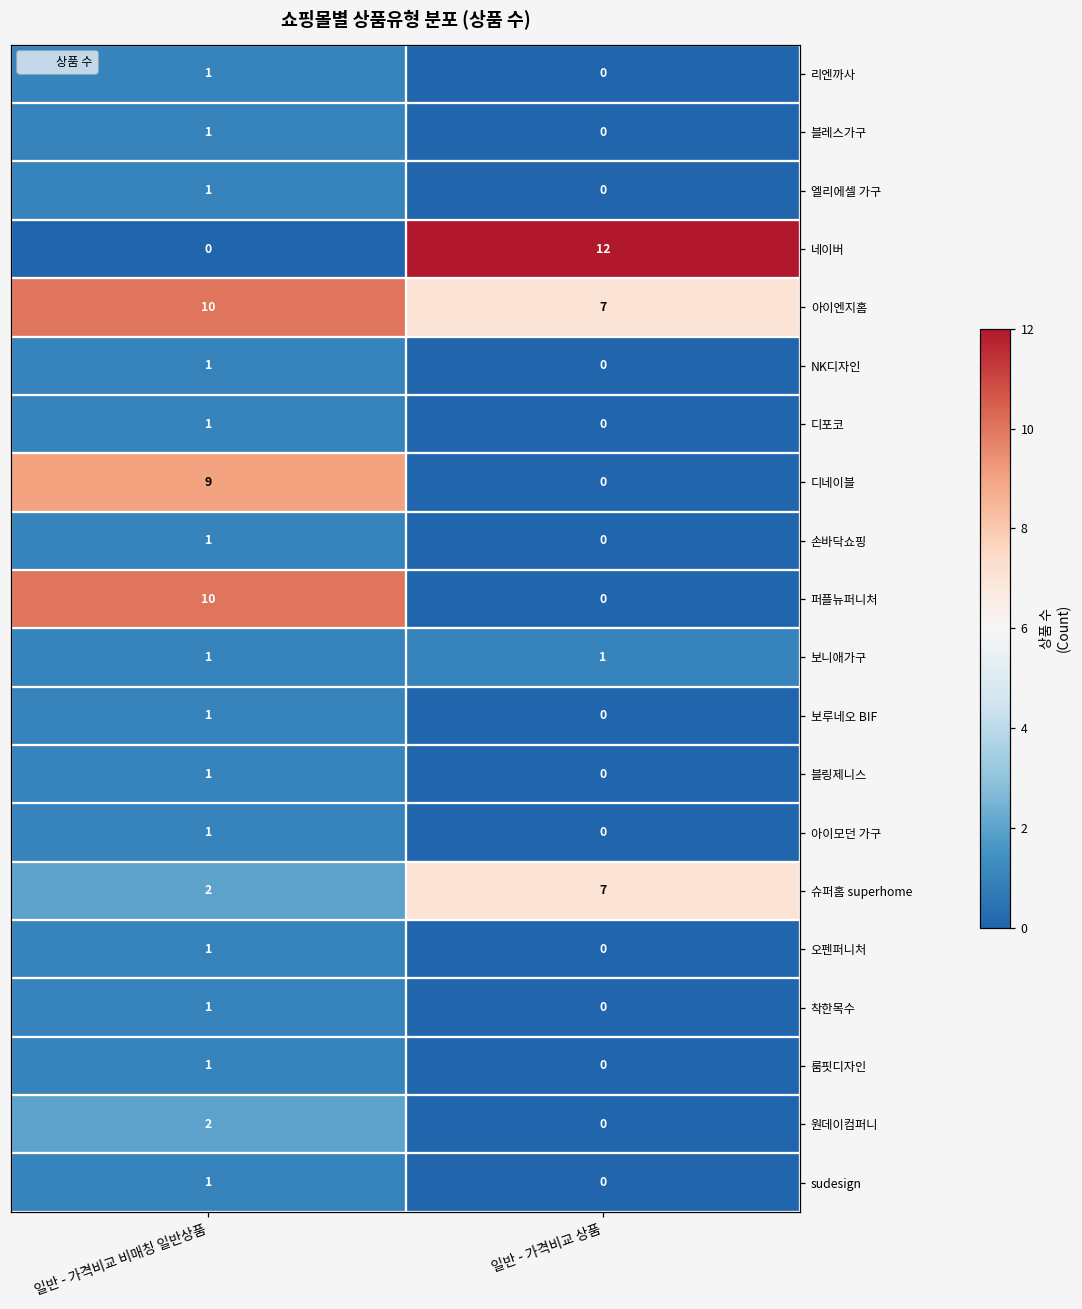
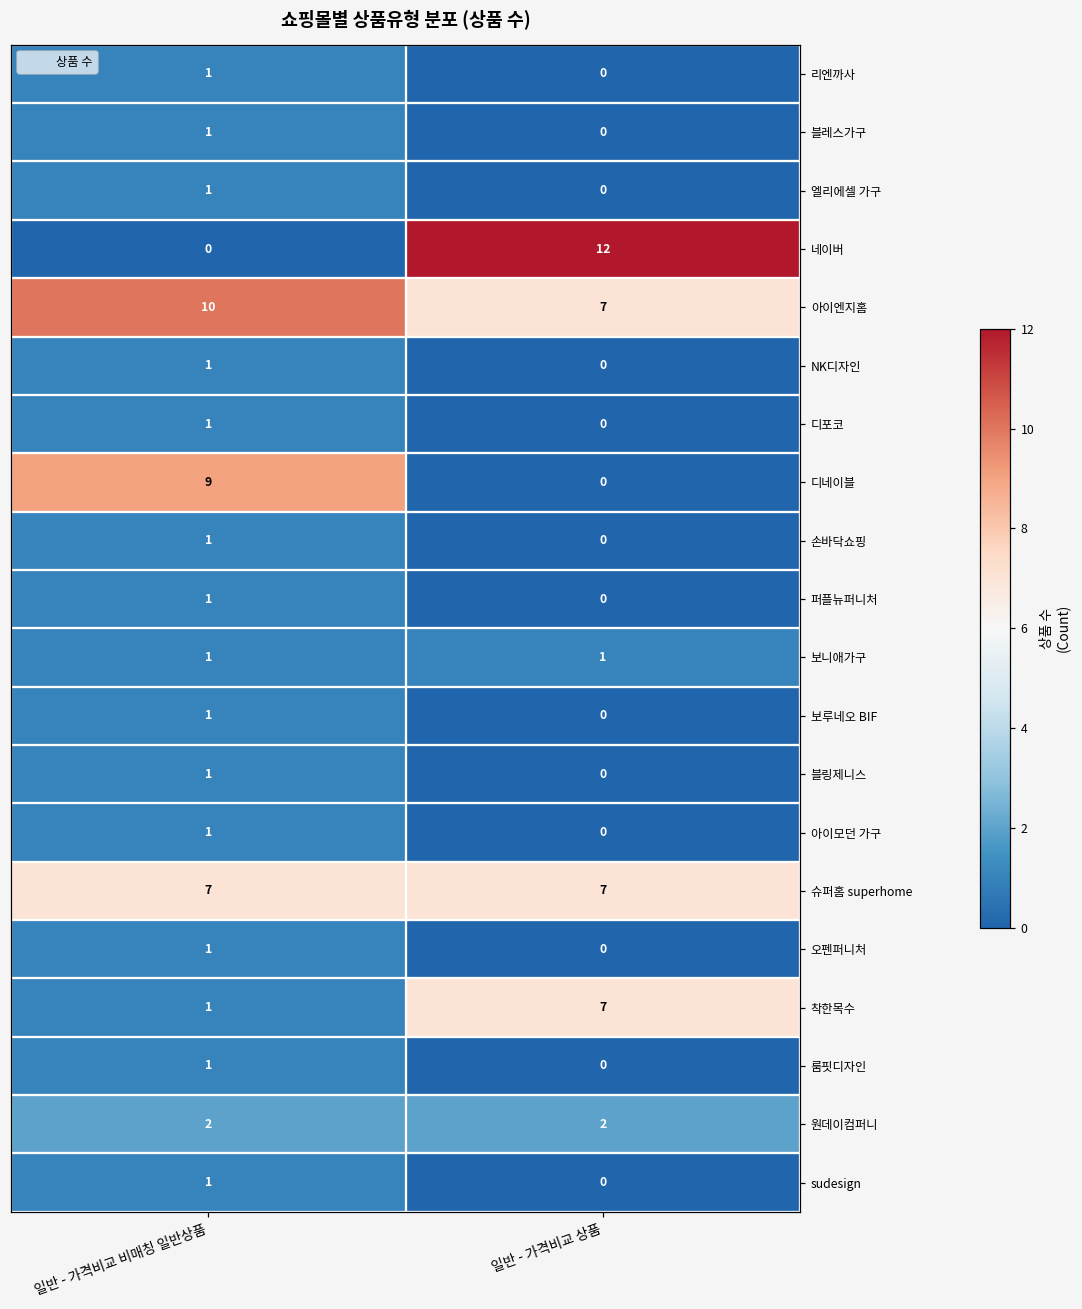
  {
    "리엔까사": {
      "일반 - 가격비교 비매칭 일반상품": 1,
      "일반 - 가격비교 상품": 0
    },
    "블레스가구": {
      "일반 - 가격비교 비매칭 일반상품": 1,
      "일반 - 가격비교 상품": 0
    },
    "엘리에셀 가구": {
      "일반 - 가격비교 비매칭 일반상품": 1,
      "일반 - 가격비교 상품": 0
    },
    "네이버": {
      "일반 - 가격비교 비매칭 일반상품": 0,
      "일반 - 가격비교 상품": 12
    },
    "아이엔지홈": {
      "일반 - 가격비교 비매칭 일반상품": 10,
      "일반 - 가격비교 상품": 7
    },
    "NK디자인": {
      "일반 - 가격비교 비매칭 일반상품": 1,
      "일반 - 가격비교 상품": 0
    },
    "디포코": {
      "일반 - 가격비교 비매칭 일반상품": 1,
      "일반 - 가격비교 상품": 0
    },
    "디네이블": {
      "일반 - 가격비교 비매칭 일반상품": 9,
      "일반 - 가격비교 상품": 0
    },
    "손바닥쇼핑": {
      "일반 - 가격비교 비매칭 일반상품": 1,
      "일반 - 가격비교 상품": 0
    },
    "퍼플뉴퍼니처": {
-     "일반 - 가격비교 비매칭 일반상품": 10,
+     "일반 - 가격비교 비매칭 일반상품": 1,
      "일반 - 가격비교 상품": 0
    },
    "보니애가구": {
      "일반 - 가격비교 비매칭 일반상품": 1,
      "일반 - 가격비교 상품": 1
    },
    "보루네오 BIF": {
      "일반 - 가격비교 비매칭 일반상품": 1,
      "일반 - 가격비교 상품": 0
    },
    "블링제니스": {
      "일반 - 가격비교 비매칭 일반상품": 1,
      "일반 - 가격비교 상품": 0
    },
    "아이모던 가구": {
      "일반 - 가격비교 비매칭 일반상품": 1,
      "일반 - 가격비교 상품": 0
    },
    "슈퍼홈 superhome": {
-     "일반 - 가격비교 비매칭 일반상품": 2,
+     "일반 - 가격비교 비매칭 일반상품": 7,
      "일반 - 가격비교 상품": 7
    },
    "오펜퍼니처": {
      "일반 - 가격비교 비매칭 일반상품": 1,
      "일반 - 가격비교 상품": 0
    },
    "착한목수": {
      "일반 - 가격비교 비매칭 일반상품": 1,
-     "일반 - 가격비교 상품": 0
+     "일반 - 가격비교 상품": 7
    },
    "룸핏디자인": {
      "일반 - 가격비교 비매칭 일반상품": 1,
      "일반 - 가격비교 상품": 0
    },
    "원데이컴퍼니": {
      "일반 - 가격비교 비매칭 일반상품": 2,
-     "일반 - 가격비교 상품": 0
+     "일반 - 가격비교 상품": 2
    },
    "sudesign": {
      "일반 - 가격비교 비매칭 일반상품": 1,
      "일반 - 가격비교 상품": 0
    }
  }
